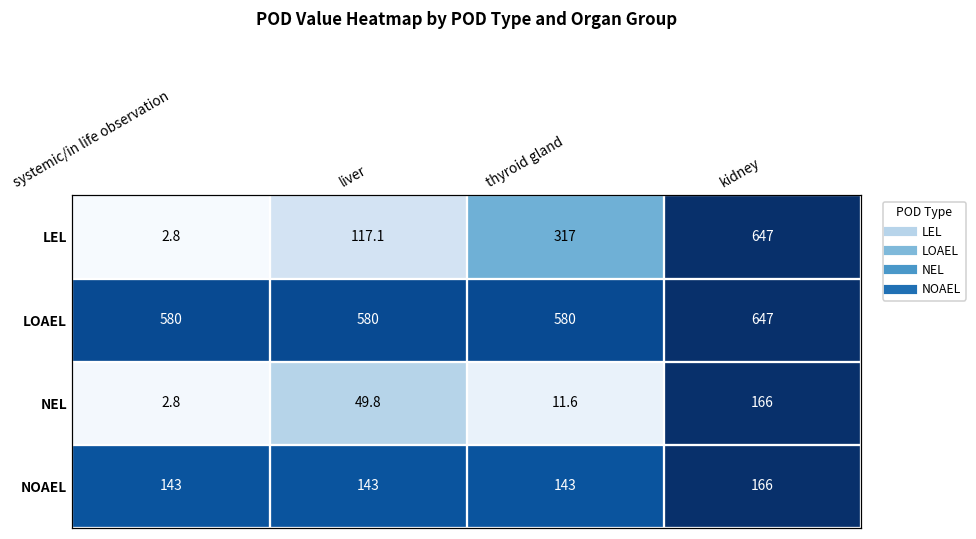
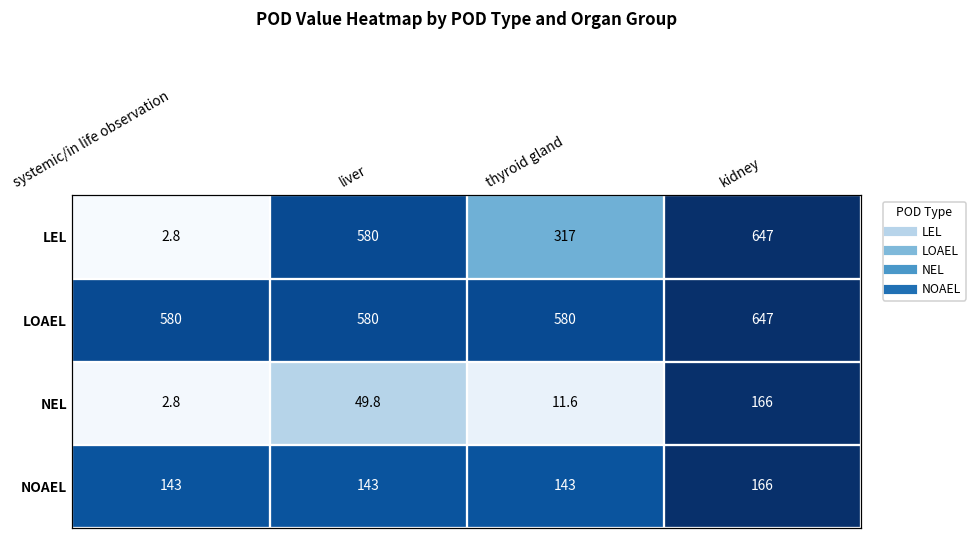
  {
    "LEL": {
      "systemic/in life observation": 2.8,
-     "liver": 117.1,
+     "liver": 580,
      "thyroid gland": 317,
      "kidney": 647
    },
    "LOAEL": {
      "systemic/in life observation": 580,
      "liver": 580,
      "thyroid gland": 580,
      "kidney": 647
    },
    "NEL": {
      "systemic/in life observation": 2.8,
      "liver": 49.8,
      "thyroid gland": 11.6,
      "kidney": 166
    },
    "NOAEL": {
      "systemic/in life observation": 143,
      "liver": 143,
      "thyroid gland": 143,
      "kidney": 166
    }
  }
